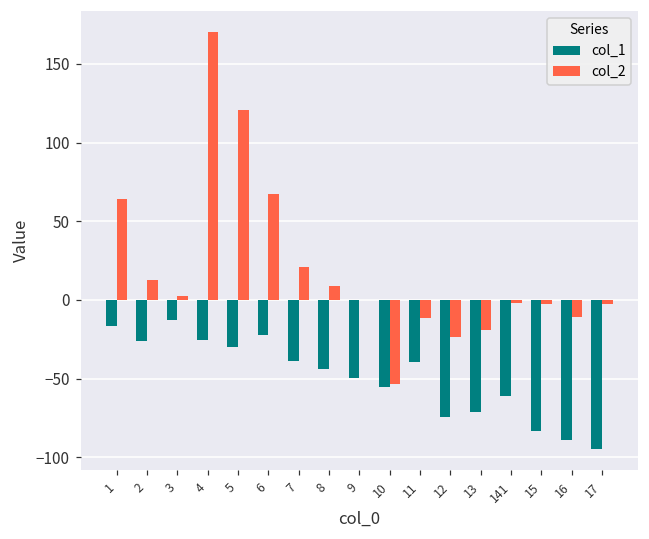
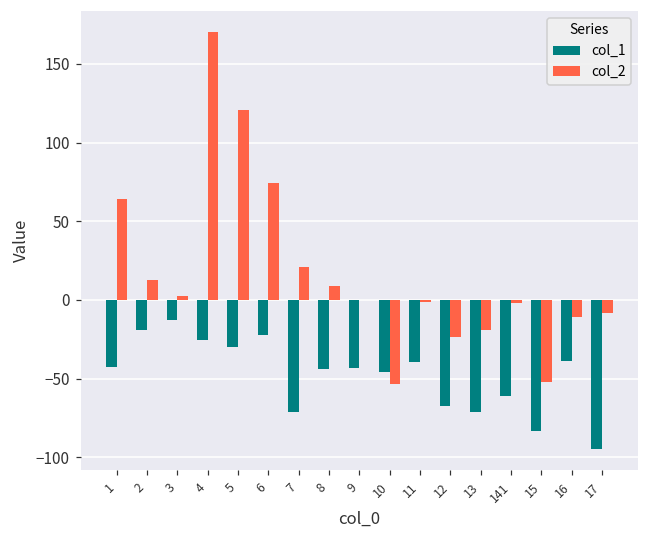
  {
    "col_1": {
-     "1": -17,
-     "2": -26,
+     "1": -43,
+     "2": -19,
      "3": -13,
      "4": -25,
      "5": -30,
      "6": -22,
-     "7": -39,
+     "7": -72,
      "8": -44,
-     "9": -50,
-     "10": -55,
+     "9": -43,
+     "10": -46,
      "11": -40,
-     "12": -75,
+     "12": -67,
      "13": -71,
      "141": -61,
      "15": -83,
-     "16": -89,
+     "16": -39,
      "17": -95
    },
    "col_2": {
      "1": 64,
      "2": 13,
      "3": 3,
      "4": 170,
      "5": 121,
-     "6": 68,
+     "6": 74,
      "7": 21,
      "8": 9,
      "9": 0,
      "10": -53,
-     "11": -11,
+     "11": -2,
      "12": -24,
      "13": -19,
      "141": -2,
-     "15": -2,
+     "15": -52,
      "16": -11,
-     "17": -3
+     "17": -9
    }
  }
